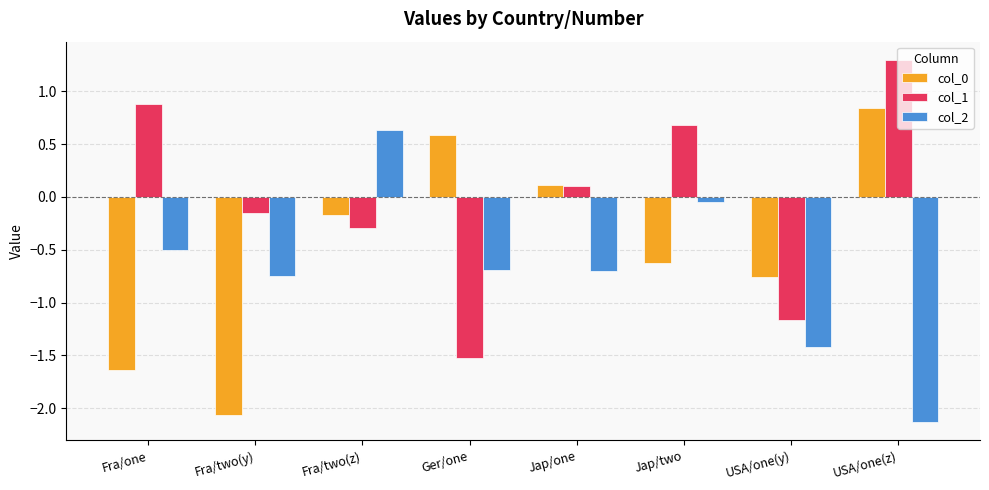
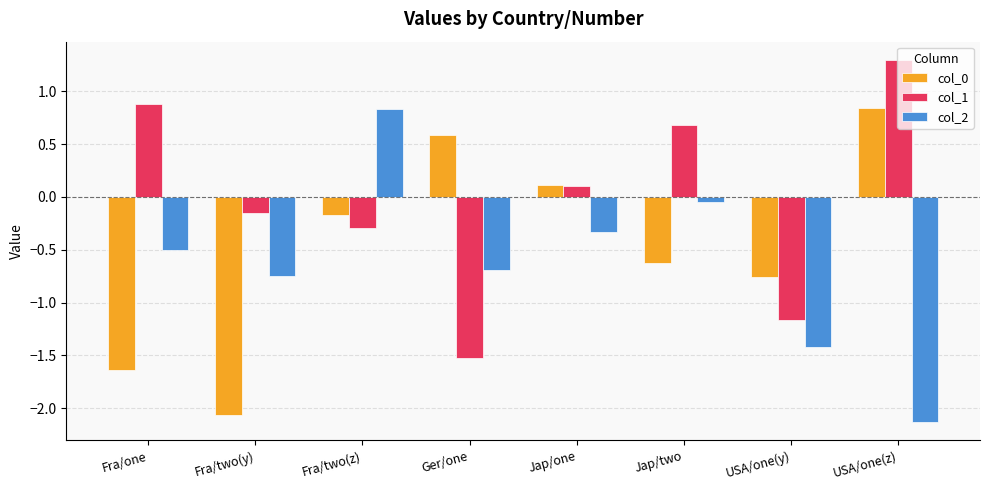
  {
    "col_0": {
      "Fra/one": -1.64,
      "Fra/two(y)": -2.06,
      "Fra/two(z)": -0.18,
      "Ger/one": 0.58,
      "Jap/one": 0.12,
      "Jap/two": -0.62,
      "USA/one(y)": -0.76,
      "USA/one(z)": 0.84
    },
    "col_1": {
      "Fra/one": 0.88,
      "Fra/two(y)": -0.15,
      "Fra/two(z)": -0.29,
      "Ger/one": -1.53,
      "Jap/one": 0.11,
      "Jap/two": 0.68,
      "USA/one(y)": -1.16
    },
    "col_2": {
      "Fra/one": -0.50,
      "Fra/two(y)": -0.75,
-     "Fra/two(z)": 0.63,
+     "Fra/two(z)": 0.83,
      "Ger/one": -0.69,
-     "Jap/one": -0.70,
+     "Jap/one": -0.33,
      "Jap/two": -0.05,
      "USA/one(y)": -1.42,
      "USA/one(z)": -2.13
    }
  }
